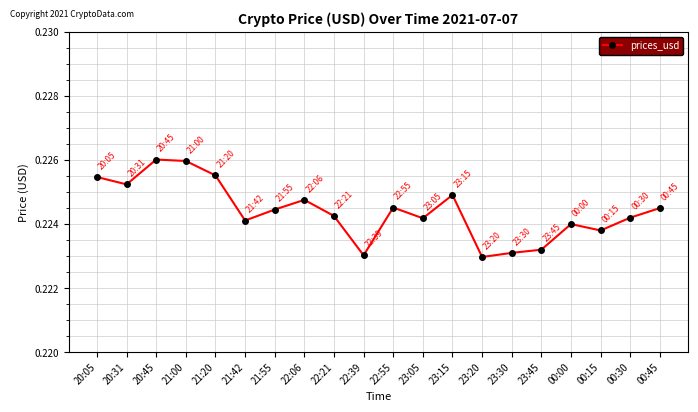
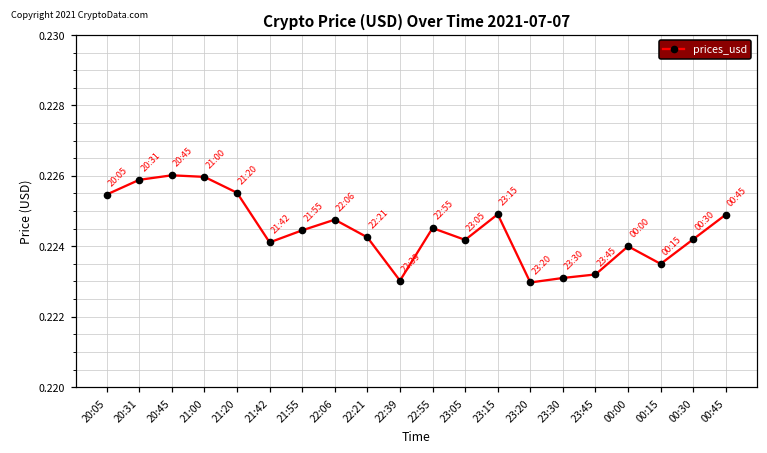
  {
-   "20:31": 0.2252,
-   "00:15": 0.2238,
-   "00:45": 0.2245
+   "20:31": 0.2259,
+   "00:15": 0.2235,
+   "00:45": 0.2249
  }
